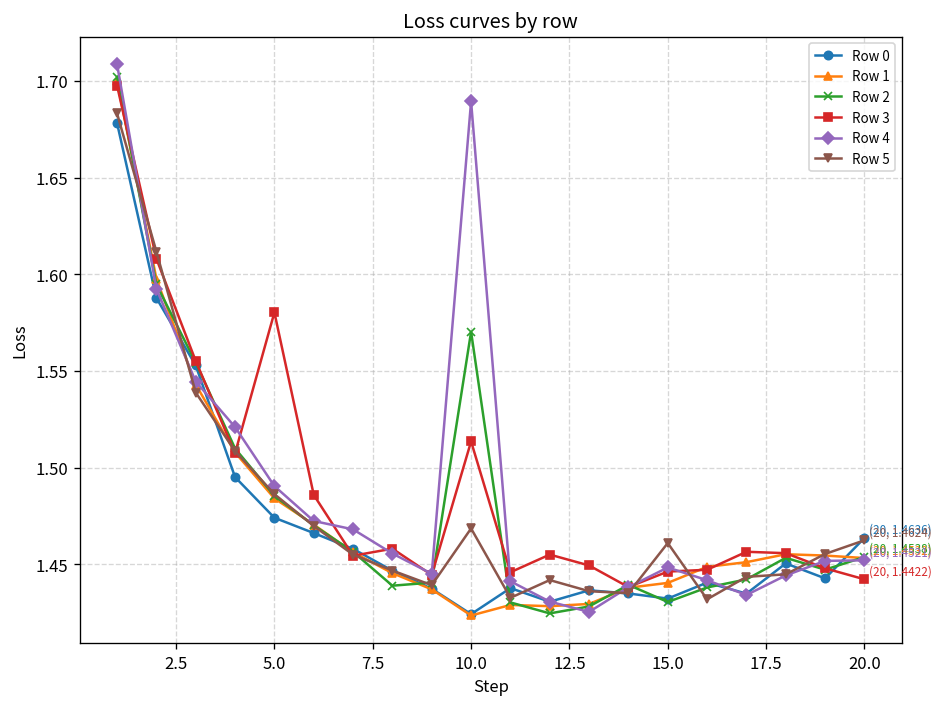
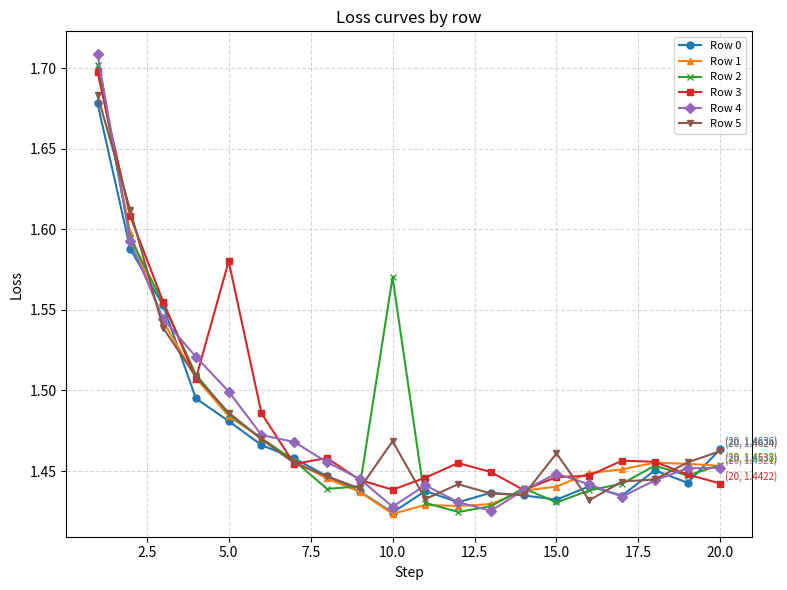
  {
    "Row 0": {
-     "5.0": 1.474,
+     "5.0": 1.481,
      "15.0": 1.432
    },
    "Row 1": {
      "15.0": 1.440
    },
    "Row 2": {
      "10.0": 1.570,
      "15.0": 1.431
    },
    "Row 3": {
      "5.0": 1.580,
-     "10.0": 1.514,
+     "10.0": 1.438,
      "15.0": 1.446
    },
    "Row 4": {
-     "5.0": 1.490,
-     "10.0": 1.689,
+     "5.0": 1.499,
+     "10.0": 1.428,
      "15.0": 1.448
    },
    "Row 5": {
      "10.0": 1.469,
      "15.0": 1.461
    }
  }
